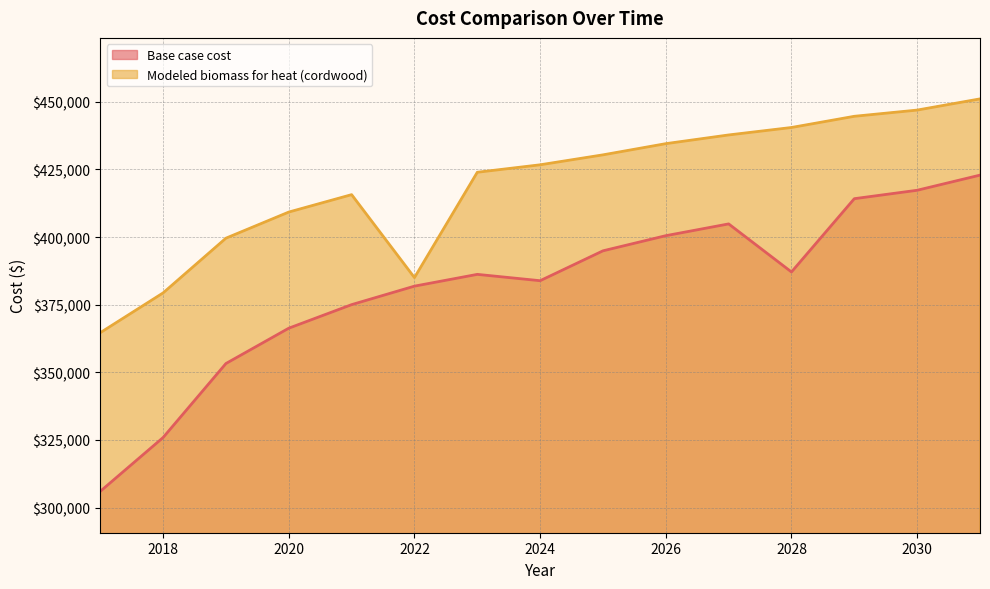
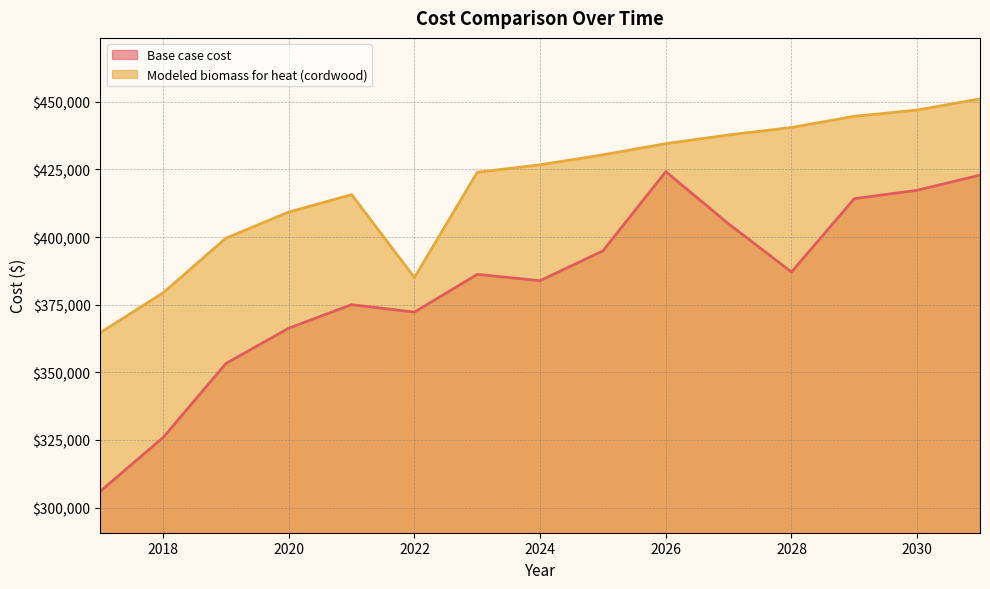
  {
    "Base case cost": {
      "2018": "$326,000",
      "2020": "$366,000",
-     "2022": "$382,000",
+     "2022": "$372,000",
      "2024": "$384,000",
-     "2026": "$401,000",
+     "2026": "$424,000",
      "2028": "$387,000",
      "2030": "$417,000"
    },
    "Modeled biomass for heat (cordwood)": {
      "2018": "$379,000",
      "2020": "$409,000",
      "2022": "$385,000",
      "2024": "$427,000",
      "2026": "$435,000",
      "2028": "$441,000",
      "2030": "$447,000"
    }
  }
